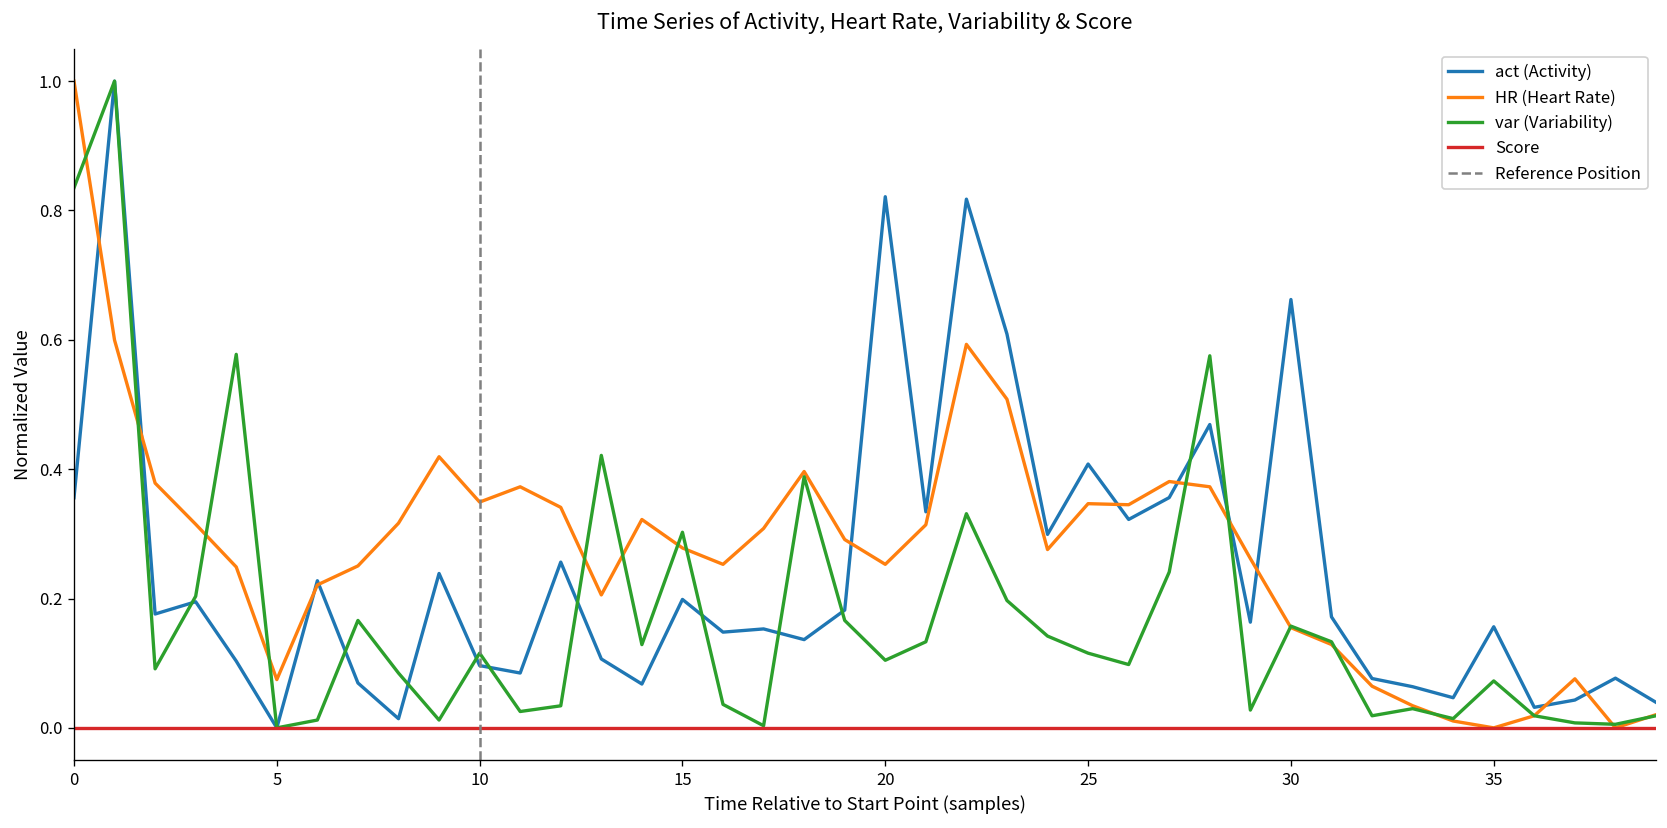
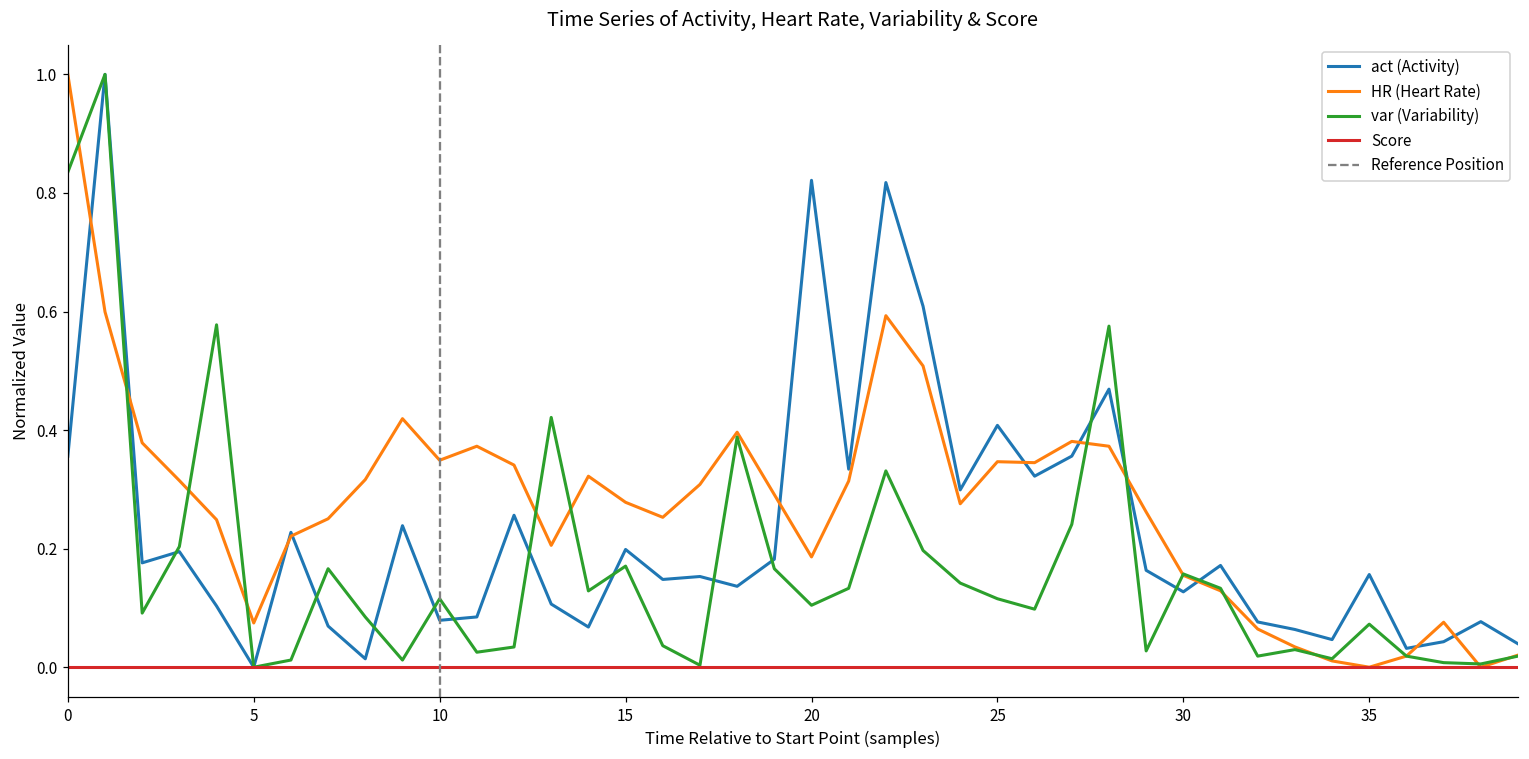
  {
    "act (Activity)": {
      "0": 0.36,
-     "10": 0.10,
+     "10": 0.08,
      "15": 0.20,
      "20": 0.82,
      "25": 0.41,
-     "30": 0.66,
+     "30": 0.13,
      "35": 0.16
    },
    "HR (Heart Rate)": {
      "0": 1.00,
      "5": 0.07,
      "10": 0.35,
      "15": 0.28,
-     "20": 0.25,
+     "20": 0.19,
      "25": 0.35
    },
    "var (Variability)": {
      "0": 0.83,
      "10": 0.12,
-     "15": 0.30,
+     "15": 0.17,
      "20": 0.10,
      "25": 0.12,
      "35": 0.07
    },
    "Score": {
      "0": 0.00,
      "10": 0.00,
      "15": 0.00,
      "20": 0.00,
      "25": 0.00,
      "30": 0.00
    }
  }
